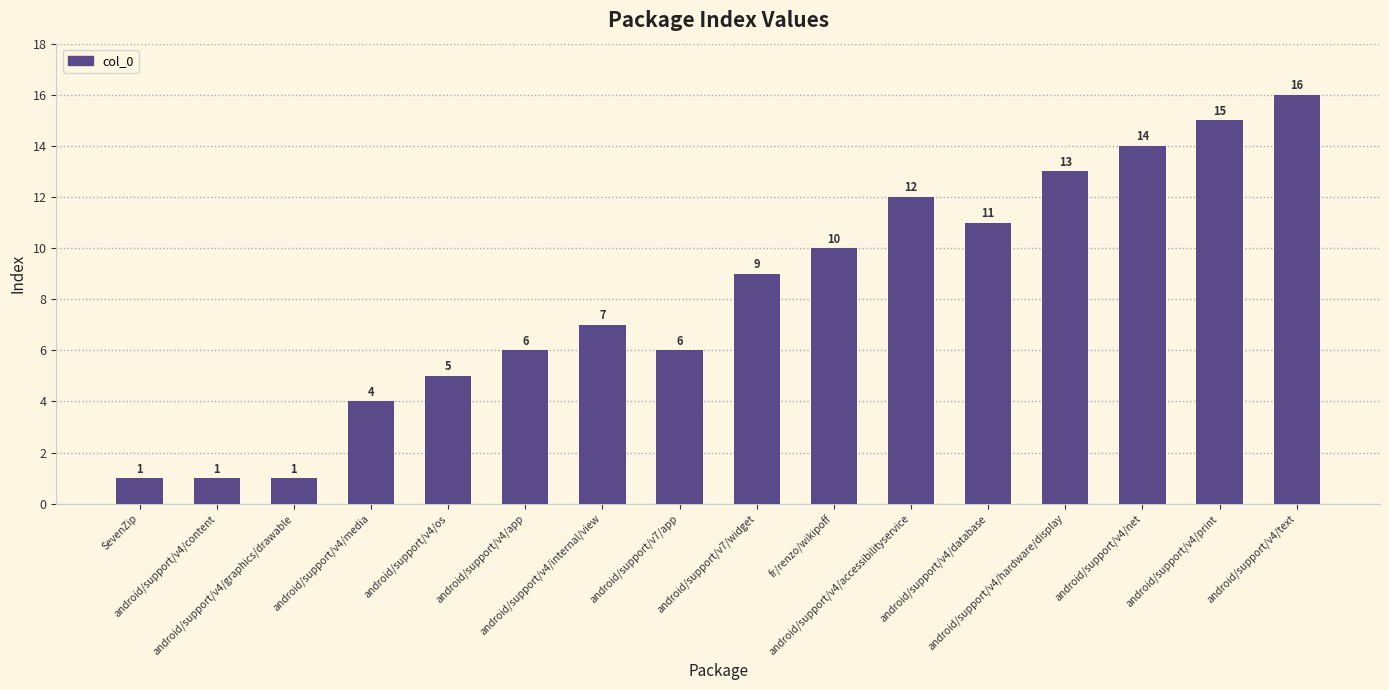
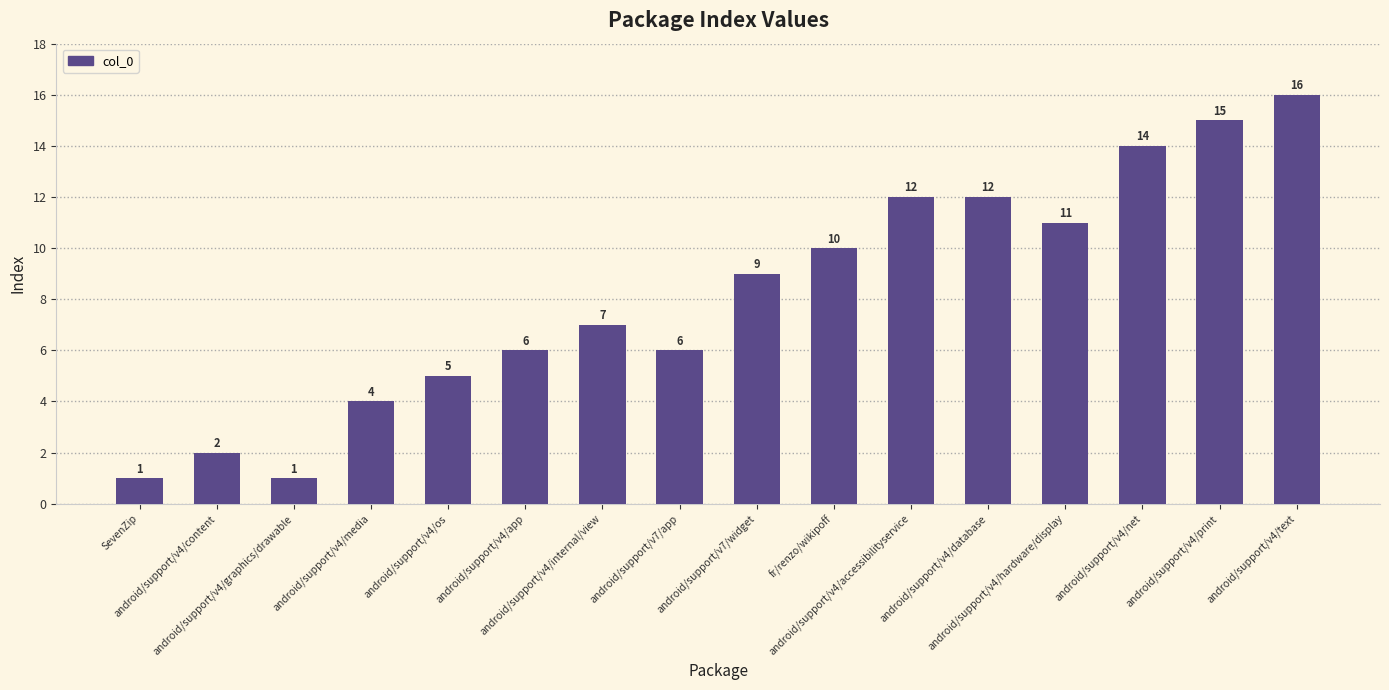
  {
    "SevenZip": 1,
-   "android/support/v4/content": 1,
+   "android/support/v4/content": 2,
    "android/support/v4/graphics/drawable": 1,
    "android/support/v4/media": 4,
    "android/support/v4/os": 5,
    "android/support/v4/app": 6,
    "android/support/v4/internal/view": 7,
    "android/support/v7/app": 6,
    "android/support/v7/widget": 9,
    "fr/renzo/wikipoff": 10,
    "android/support/v4/accessibilityservice": 12,
-   "android/support/v4/database": 11,
-   "android/support/v4/hardware/display": 13,
+   "android/support/v4/database": 12,
+   "android/support/v4/hardware/display": 11,
    "android/support/v4/net": 14,
    "android/support/v4/print": 15,
    "android/support/v4/text": 16
  }
